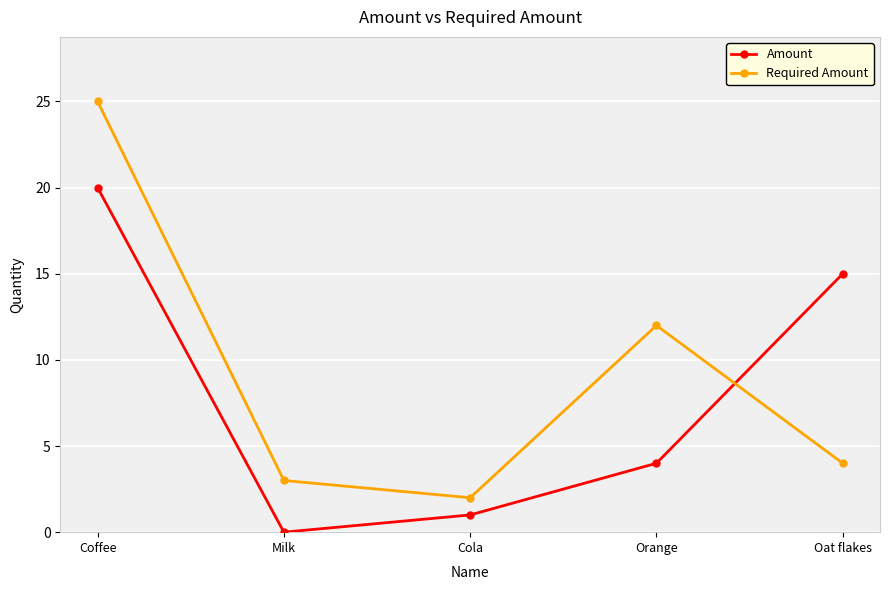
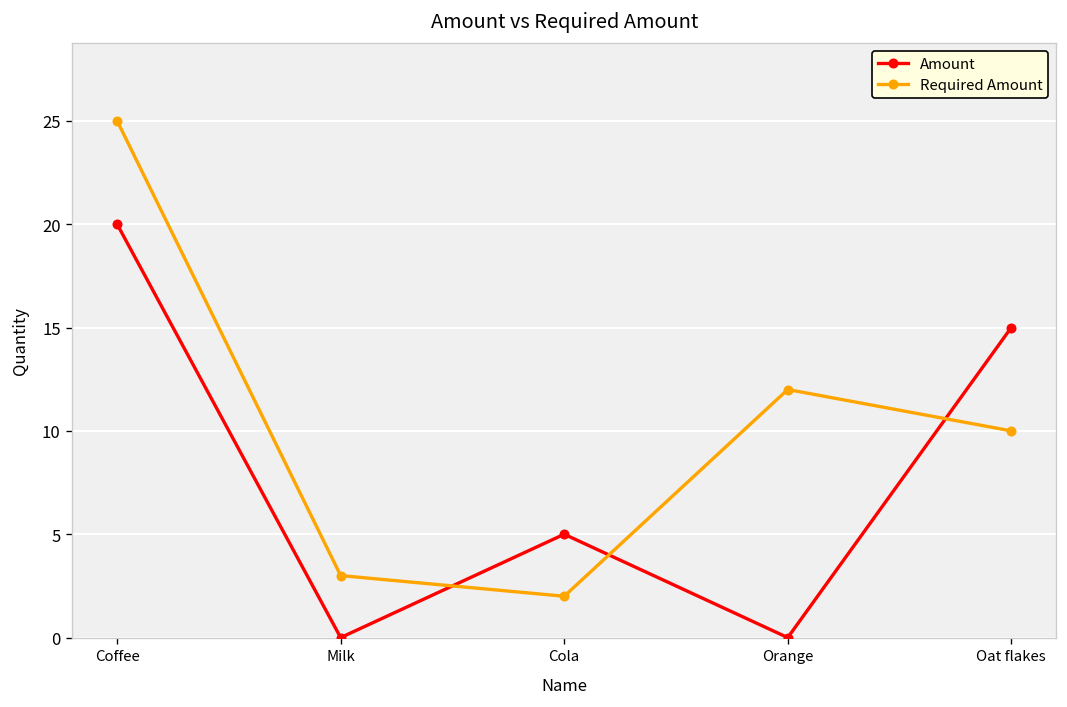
  {
    "Amount": {
      "Coffee": 20,
      "Milk": 0,
-     "Cola": 1,
-     "Orange": 4,
+     "Cola": 5,
+     "Orange": 0,
      "Oat flakes": 15
    },
    "Required Amount": {
      "Coffee": 25,
      "Milk": 3,
      "Cola": 2,
      "Orange": 12,
-     "Oat flakes": 4
+     "Oat flakes": 10
    }
  }
